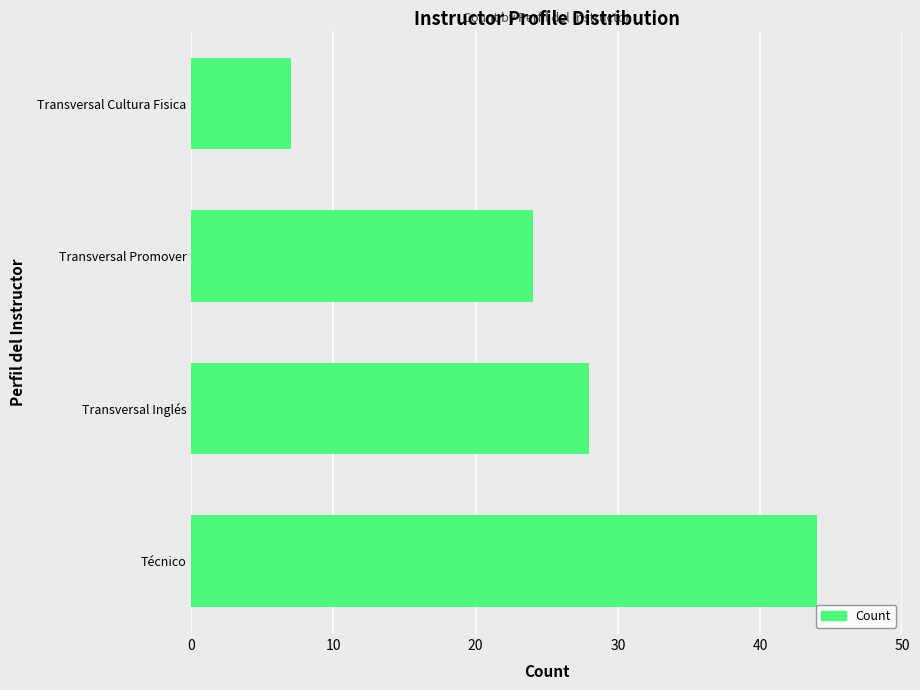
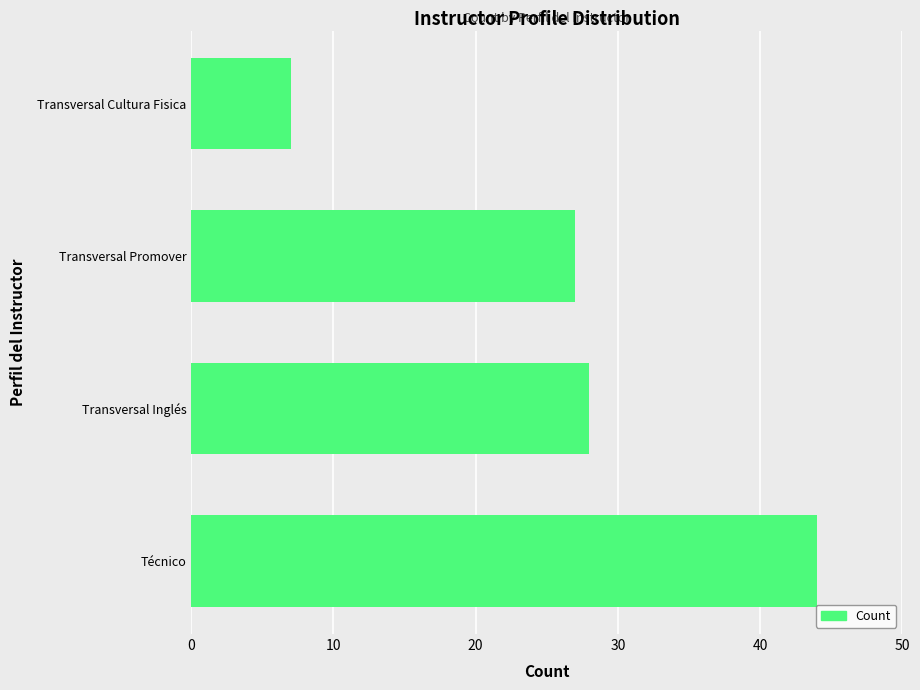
  {
    "Transversal Cultura Fisica": 7,
-   "Transversal Promover": 24,
+   "Transversal Promover": 27,
    "Transversal Inglés": 28,
    "Técnico": 44
  }
